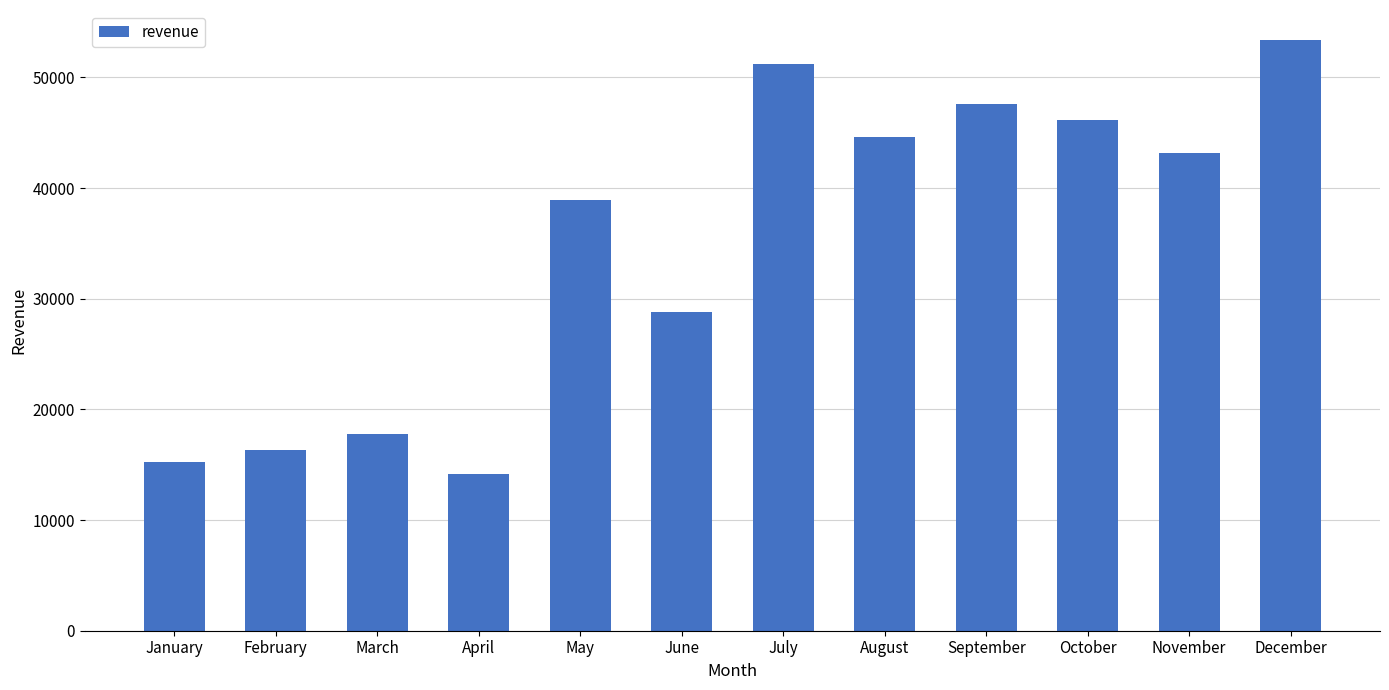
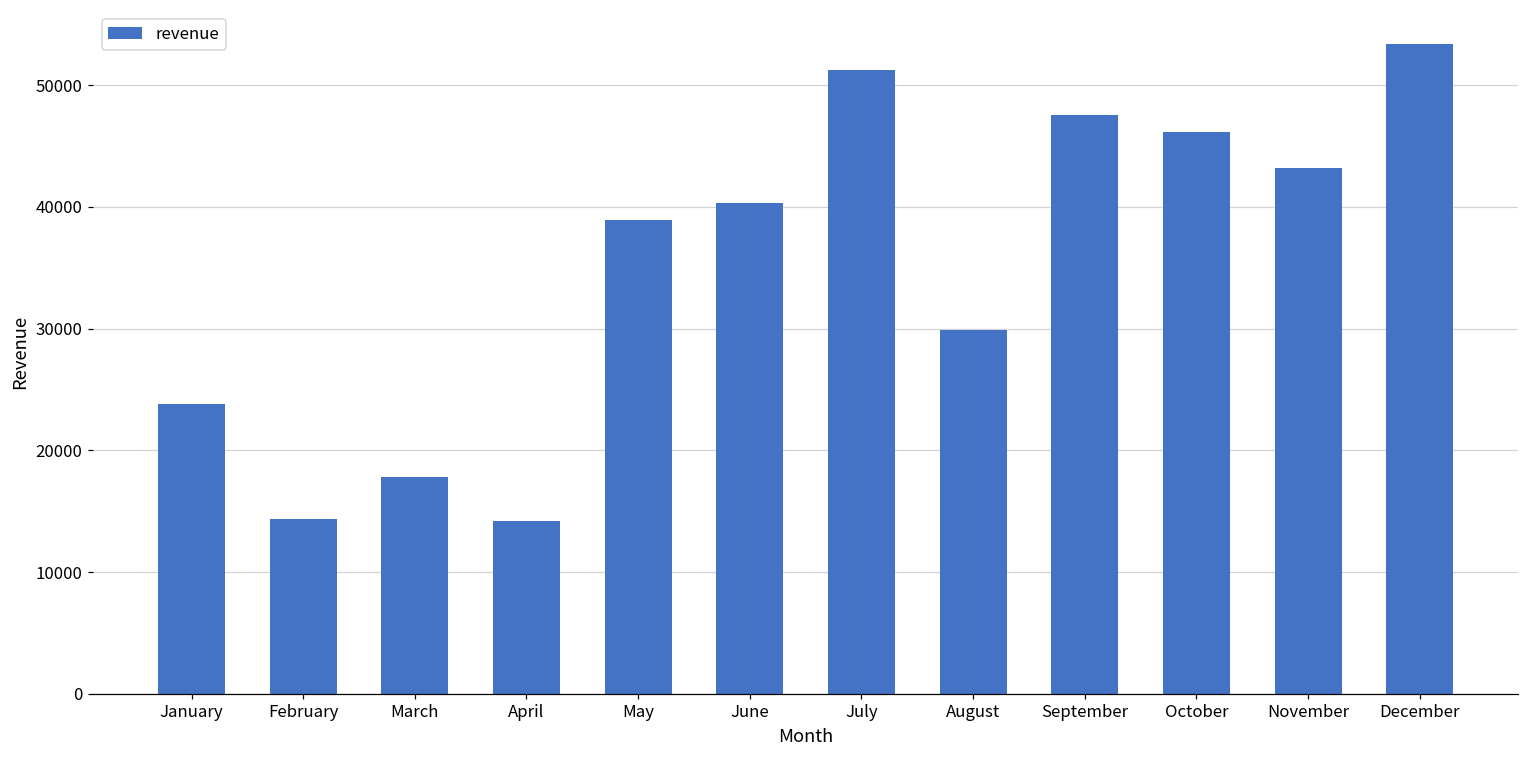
  {
-   "January": 15200,
-   "February": 16400,
+   "January": 23800,
+   "February": 14300,
    "March": 17800,
    "April": 14200,
    "May": 38900,
-   "June": 28800,
+   "June": 40300,
    "July": 51200,
-   "August": 44700,
+   "August": 29800,
    "September": 47600,
    "October": 46100,
    "November": 43200,
    "December": 53400
  }
